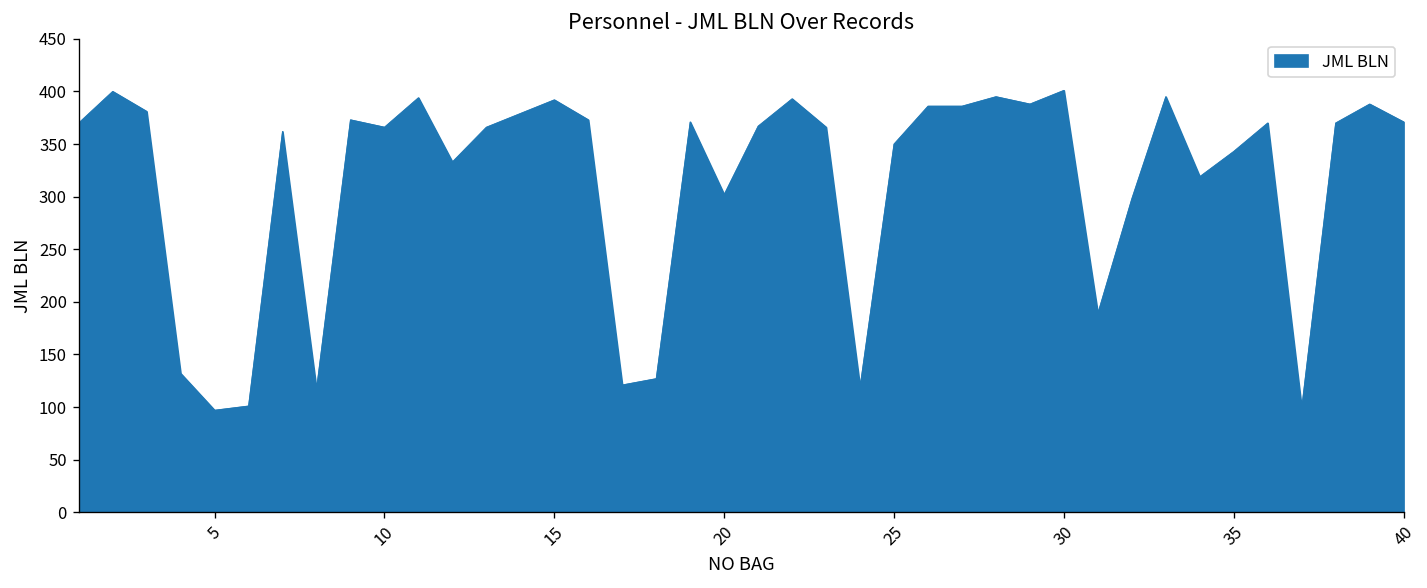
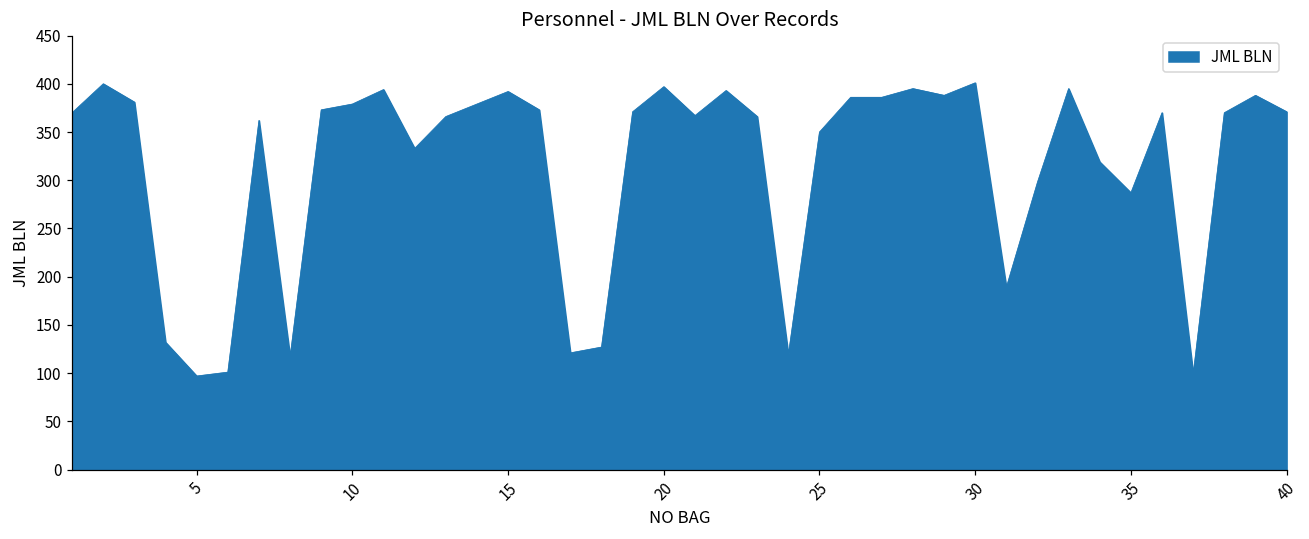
  {
    "5": 100,
-   "10": 370,
+   "10": 380,
    "15": 390,
-   "20": 300,
+   "20": 400,
    "25": 350,
    "30": 400,
-   "35": 340,
+   "35": 290,
    "40": 370
  }
